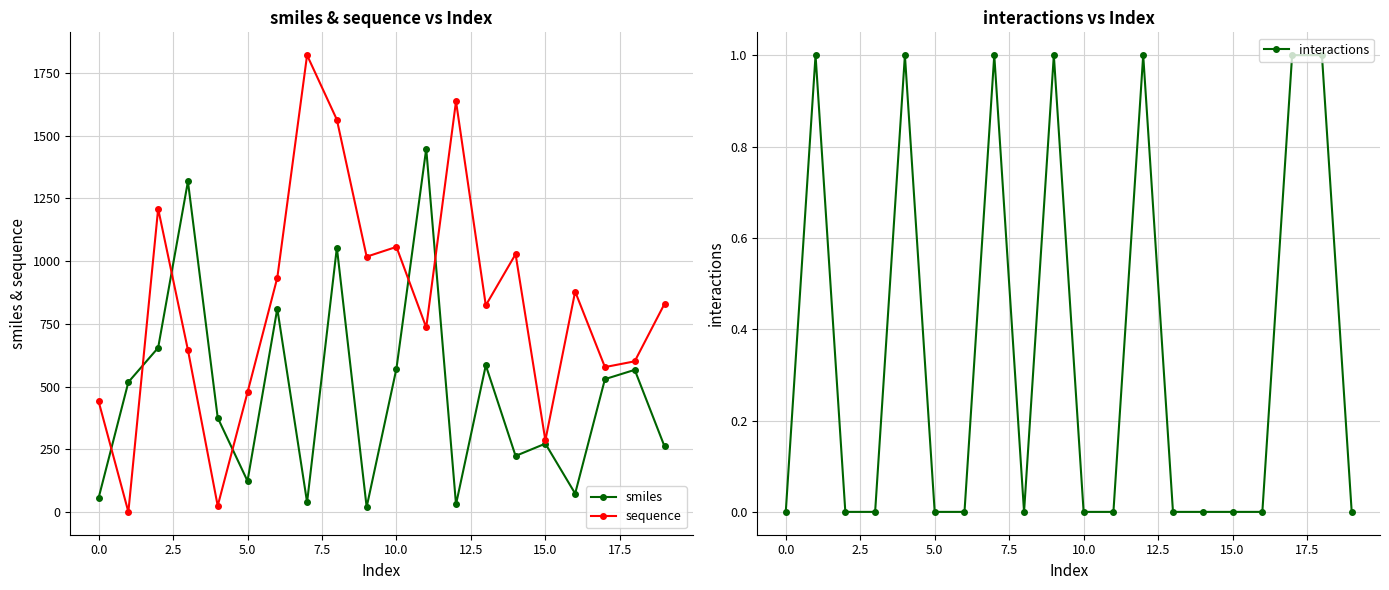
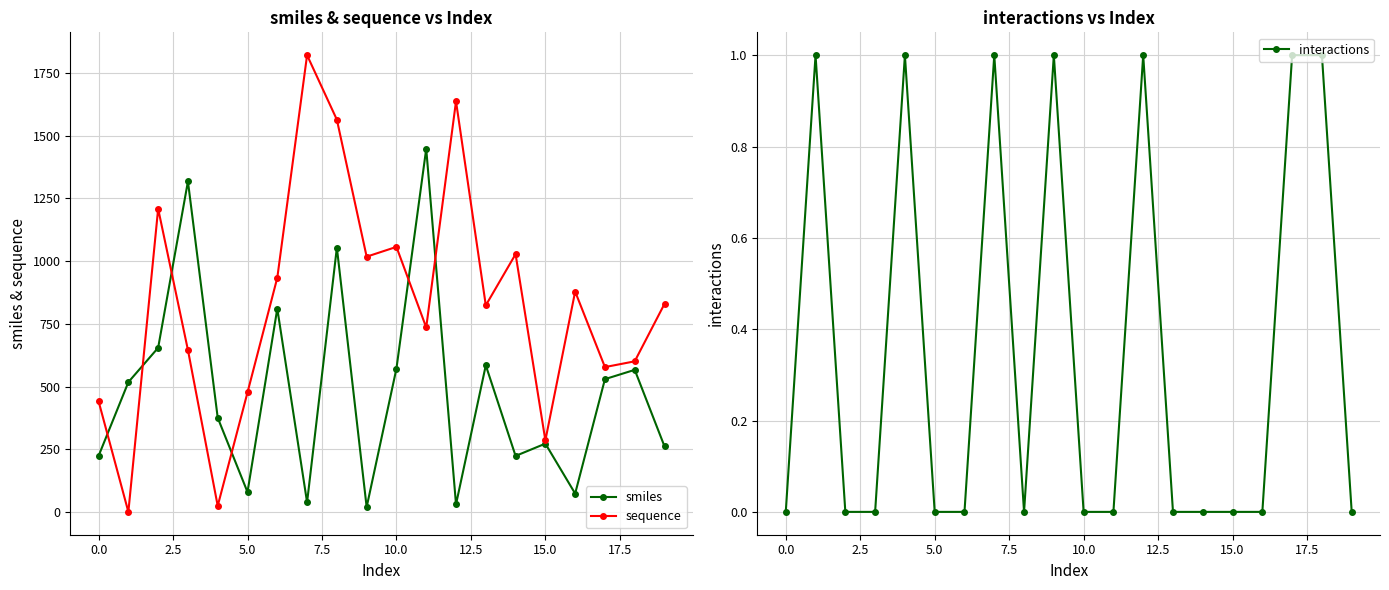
  {
    "smiles & sequence vs Index": {
      "smiles": {
-       "0.0": 60,
-       "5.0": 120,
+       "0.0": 220,
+       "5.0": 80,
        "10.0": 570,
        "15.0": 270
      },
      "sequence": {
        "0.0": 440,
        "5.0": 480,
        "10.0": 1060,
        "15.0": 290
      }
    },
    "interactions vs Index": {
      "0.0": 0.00,
      "5.0": 0.00,
      "10.0": 0.00,
      "15.0": 0.00
    }
  }
